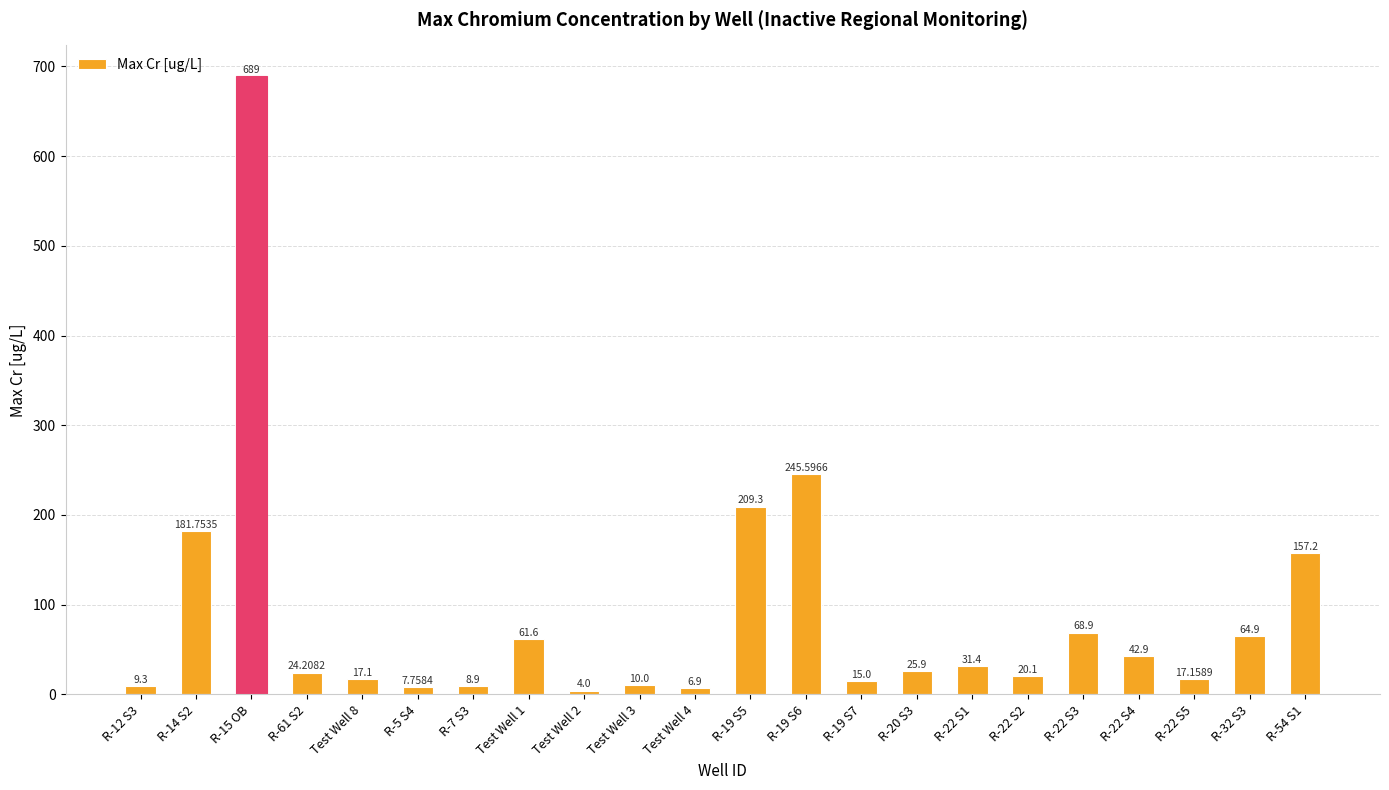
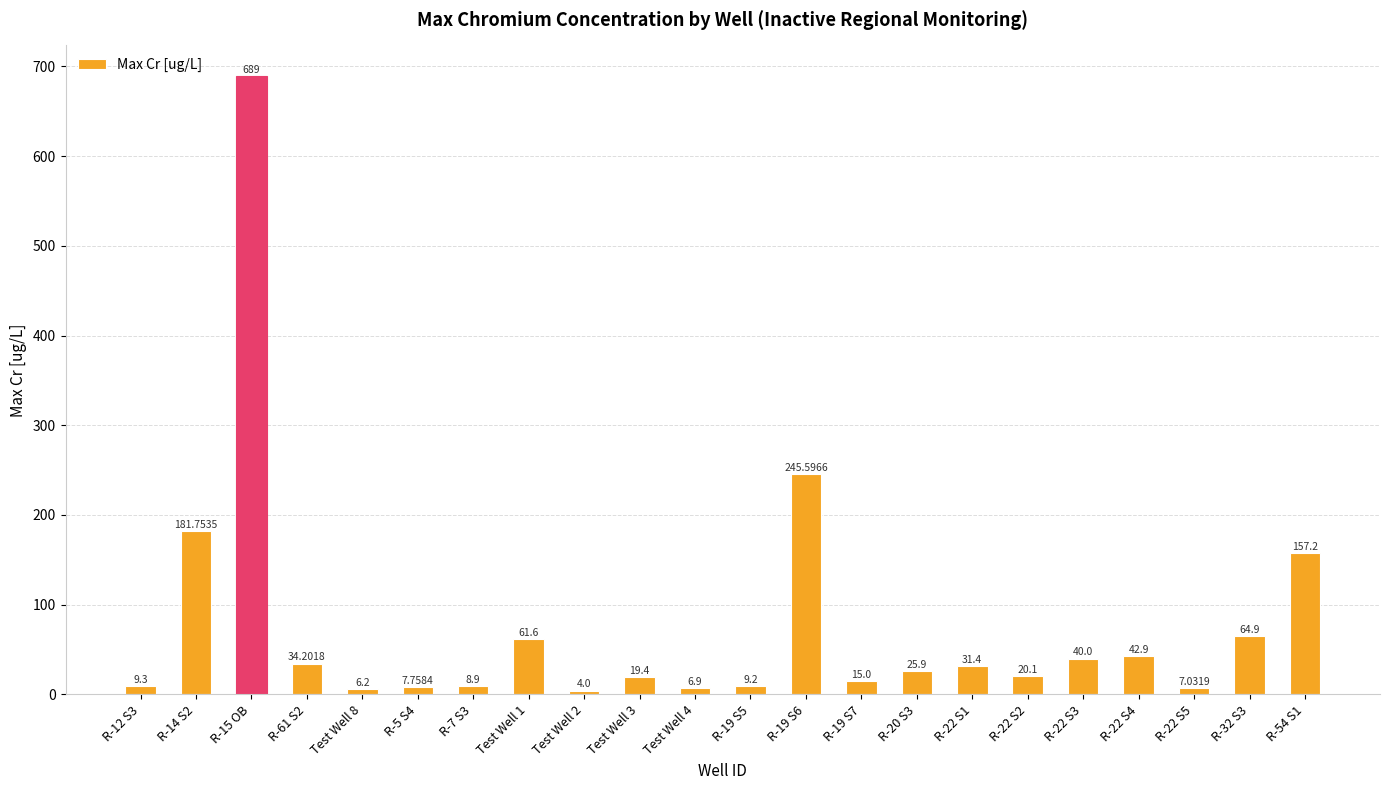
  {
    "R-12 S3": 9.3,
    "R-14 S2": 181.7535,
    "R-15 OB": 689,
-   "R-61 S2": 24.2082,
-   "Test Well 8": 17.1,
+   "R-61 S2": 34.2018,
+   "Test Well 8": 6.2,
    "R-5 S4": 7.7584,
    "R-7 S3": 8.9,
    "Test Well 1": 61.6,
    "Test Well 2": 4.0,
-   "Test Well 3": 10.0,
+   "Test Well 3": 19.4,
    "Test Well 4": 6.9,
-   "R-19 S5": 209.3,
+   "R-19 S5": 9.2,
    "R-19 S6": 245.5966,
    "R-19 S7": 15.0,
    "R-20 S3": 25.9,
    "R-22 S1": 31.4,
    "R-22 S2": 20.1,
-   "R-22 S3": 68.9,
+   "R-22 S3": 40.0,
    "R-22 S4": 42.9,
-   "R-22 S5": 17.1589,
+   "R-22 S5": 7.0319,
    "R-32 S3": 64.9,
    "R-54 S1": 157.2
  }
